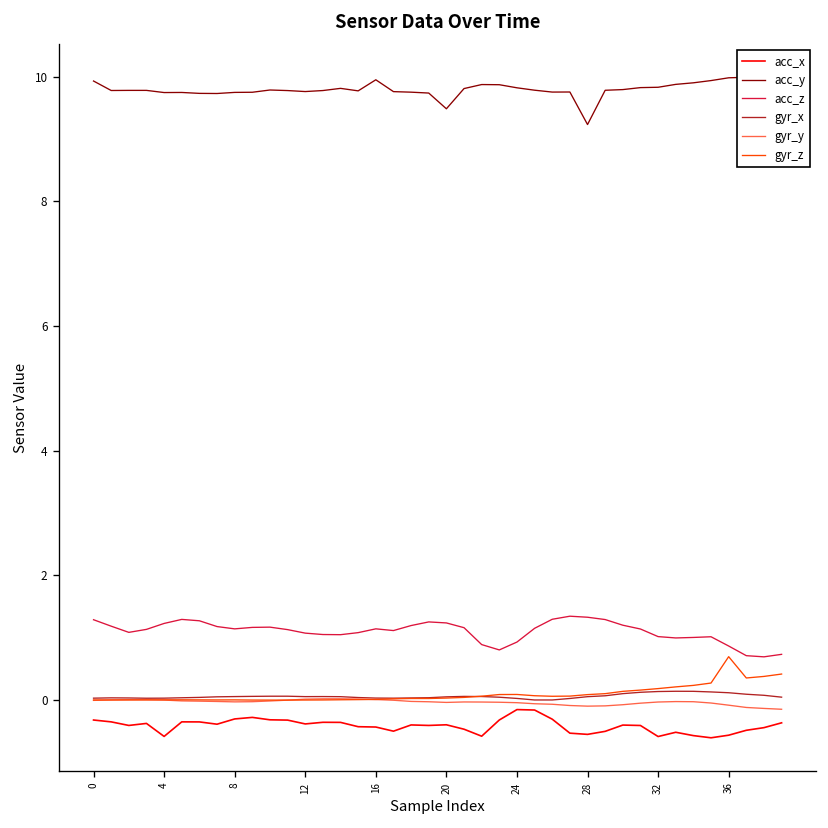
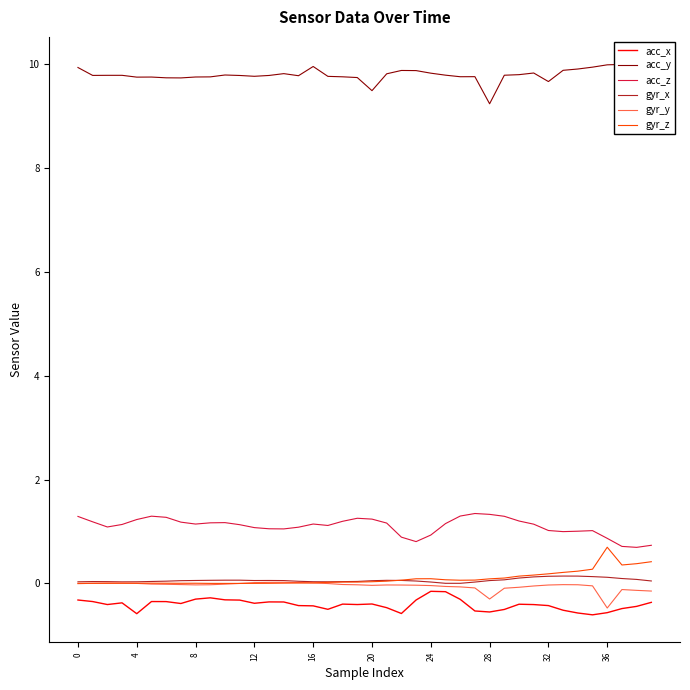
  {
    "acc_x": {
      "0": -0.3,
      "4": -0.6,
      "8": -0.3,
      "12": -0.4,
      "16": -0.4,
      "20": -0.4,
      "24": -0.2,
      "28": -0.5,
-     "32": -0.6,
+     "32": -0.4,
      "36": -0.6
    },
    "acc_y": {
      "0": 9.9,
      "4": 9.7,
      "8": 9.7,
      "12": 9.8,
      "16": 10.0,
      "20": 9.5,
      "24": 9.8,
      "28": 9.2,
-     "32": 9.8,
+     "32": 9.7,
      "36": 10.0
    },
    "gyr_y": {
      "20": 0.0,
      "24": 0.0,
-     "28": -0.1,
+     "28": -0.3,
      "32": 0.0,
-     "36": -0.1
+     "36": -0.5
    },
    "gyr_z": {
      "24": 0.1,
      "36": 0.7
    }
  }
